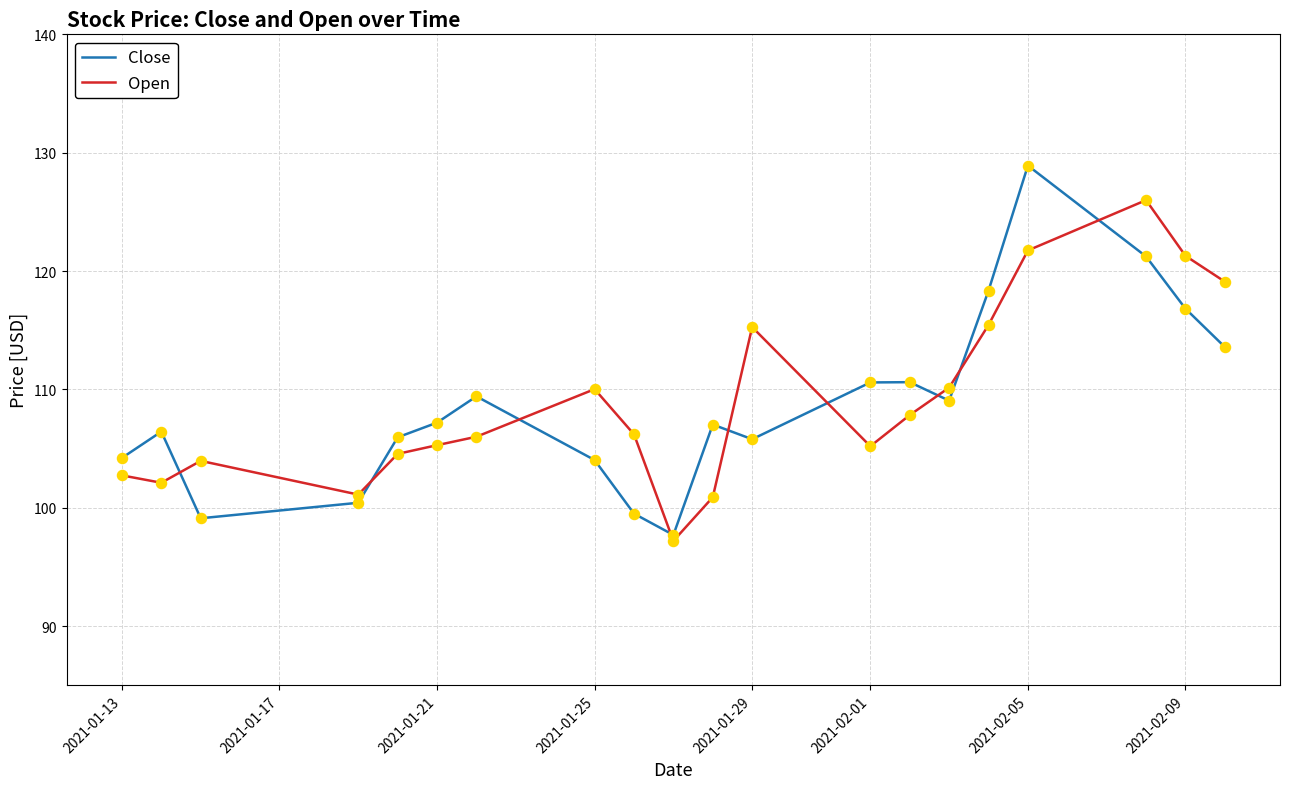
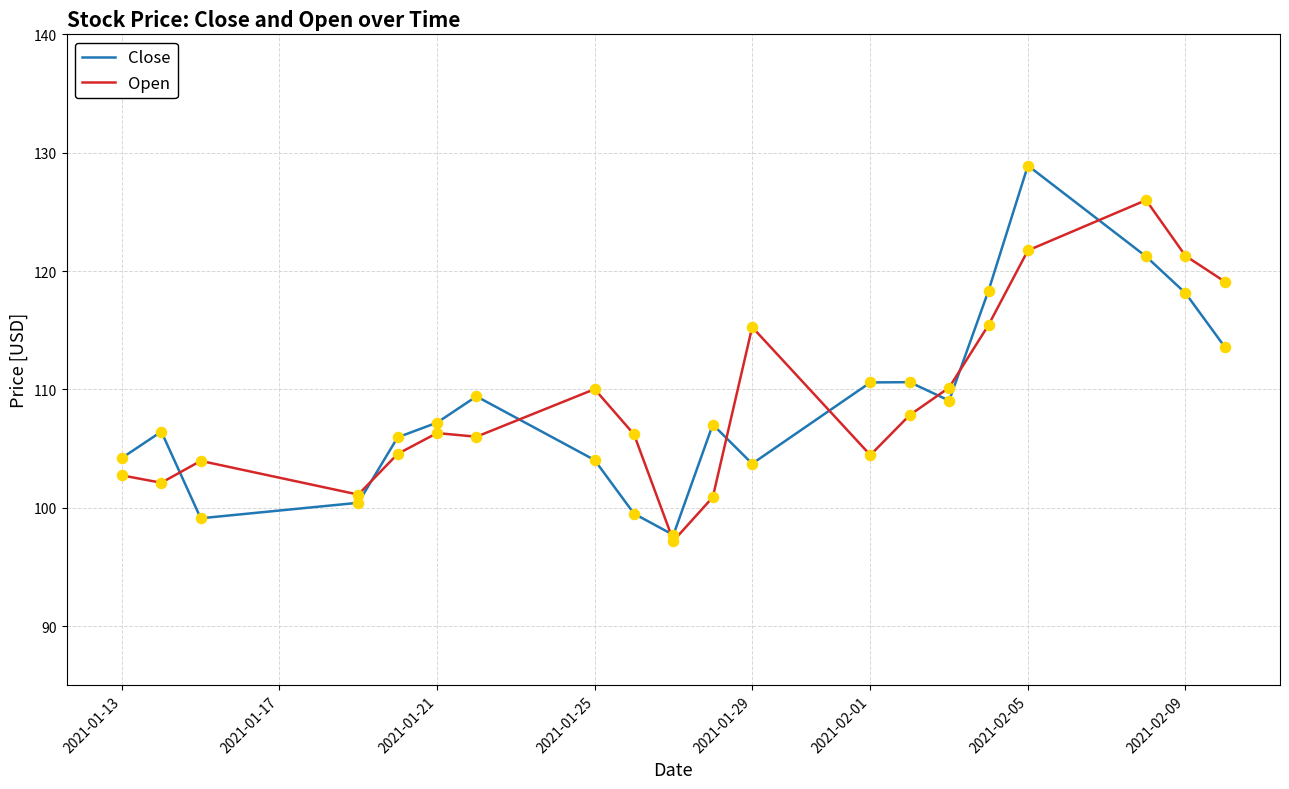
  {
    "Close": {
      "2021-01-13": 104.2,
      "2021-01-21": 107.2,
      "2021-01-25": 104.0,
-     "2021-01-29": 105.8,
+     "2021-01-29": 103.7,
      "2021-02-01": 110.6,
      "2021-02-05": 128.9,
-     "2021-02-09": 116.8
+     "2021-02-09": 118.1
    },
    "Open": {
      "2021-01-13": 102.7,
-     "2021-01-21": 105.3,
+     "2021-01-21": 106.3,
      "2021-01-25": 110.0,
      "2021-01-29": 115.3,
-     "2021-02-01": 105.2,
+     "2021-02-01": 104.4,
      "2021-02-05": 121.7,
      "2021-02-09": 121.3
    }
  }
